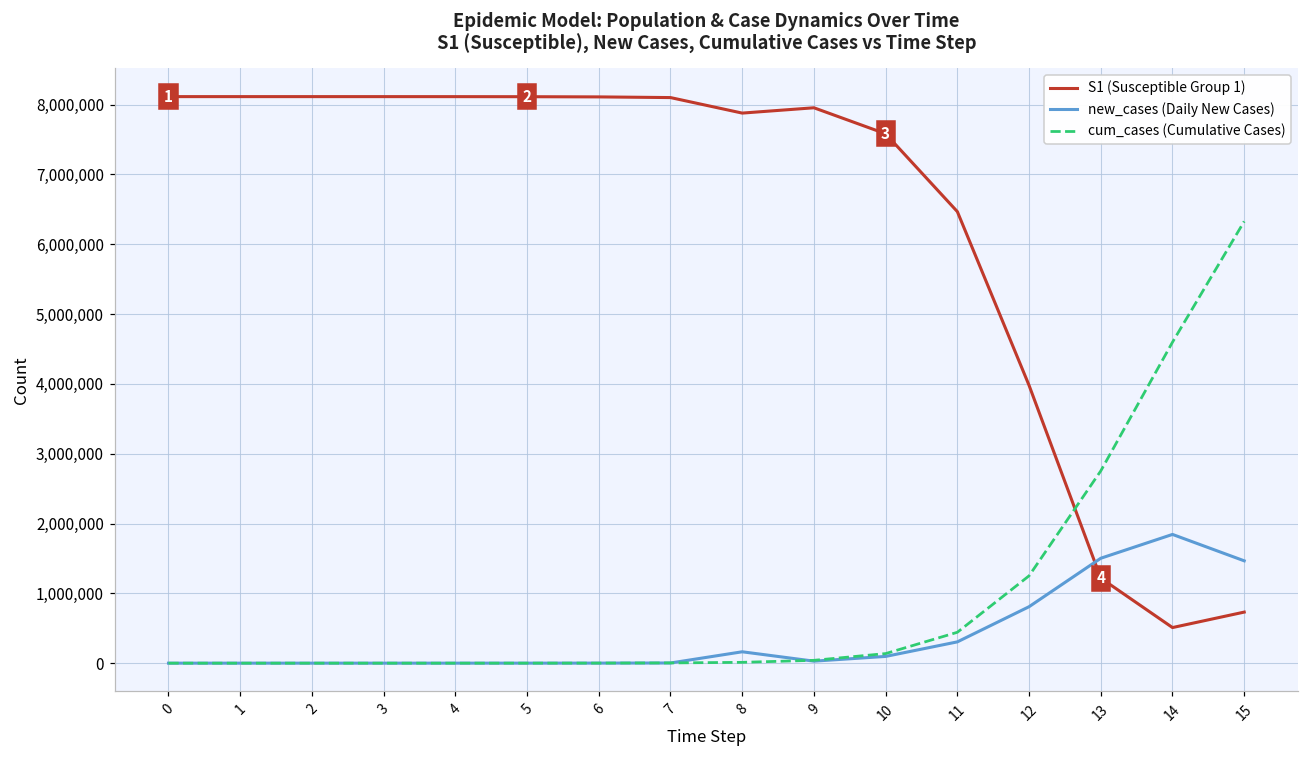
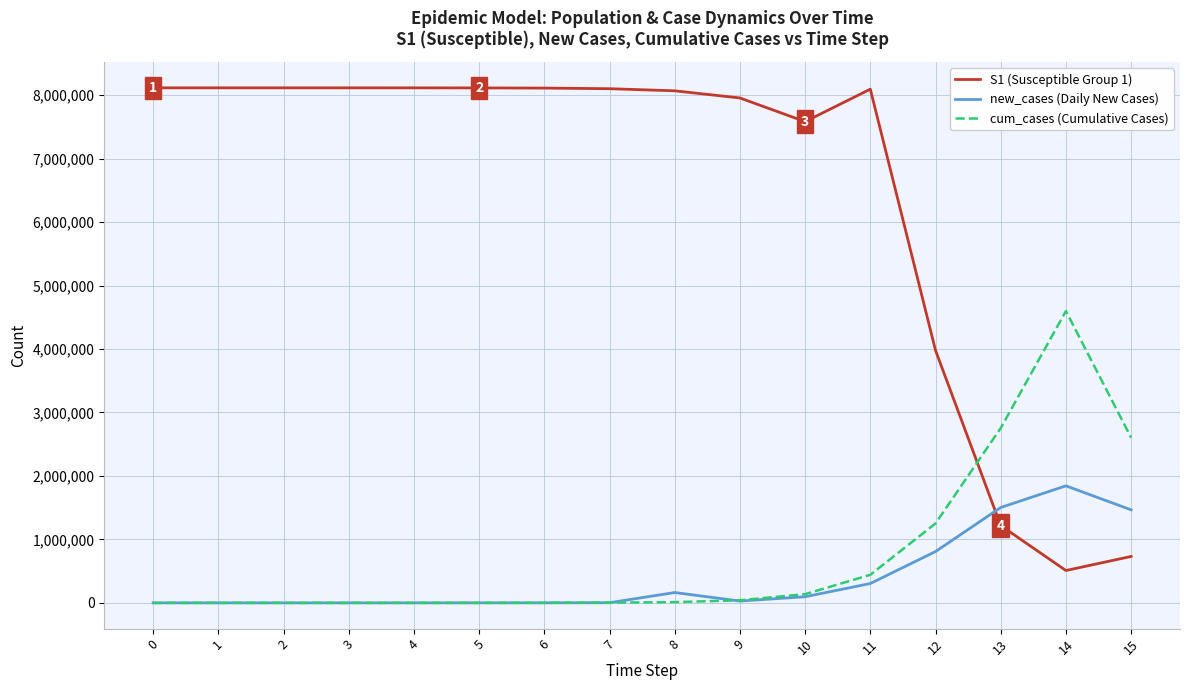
  {
    "S1 (Susceptible Group 1)": {
      "1": "8,100,000",
      "2": "8,100,000",
      "3": "8,100,000",
      "4": "8,100,000",
      "6": "8,100,000",
      "7": "8,100,000",
-     "8": "7,900,000",
+     "8": "8,100,000",
      "9": "8,000,000",
-     "11": "6,500,000",
+     "11": "8,100,000",
      "12": "4,000,000",
      "14": "500,000",
      "15": "700,000"
    },
    "new_cases (Daily New Cases)": {
      "8": "200,000",
      "11": "300,000",
      "12": "800,000",
      "13": "1,500,000",
      "14": "1,800,000",
      "15": "1,500,000"
    },
    "cum_cases (Cumulative Cases)": {
      "8": "0",
      "11": "400,000",
      "12": "1,300,000",
      "13": "2,800,000",
      "14": "4,600,000",
-     "15": "6,300,000"
+     "15": "2,600,000"
    }
  }
